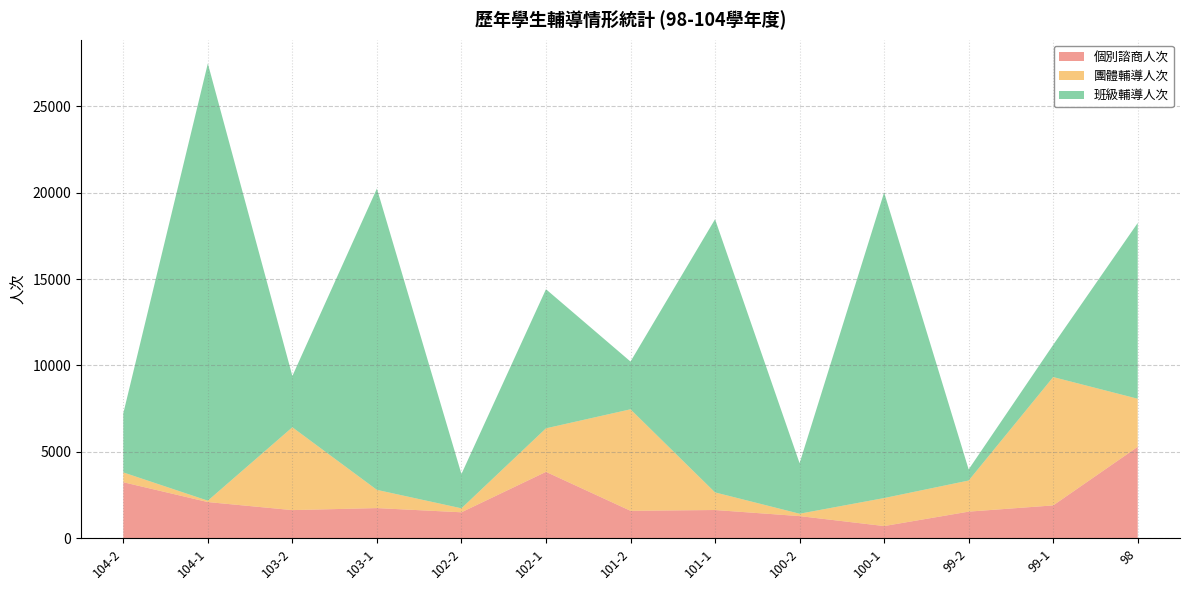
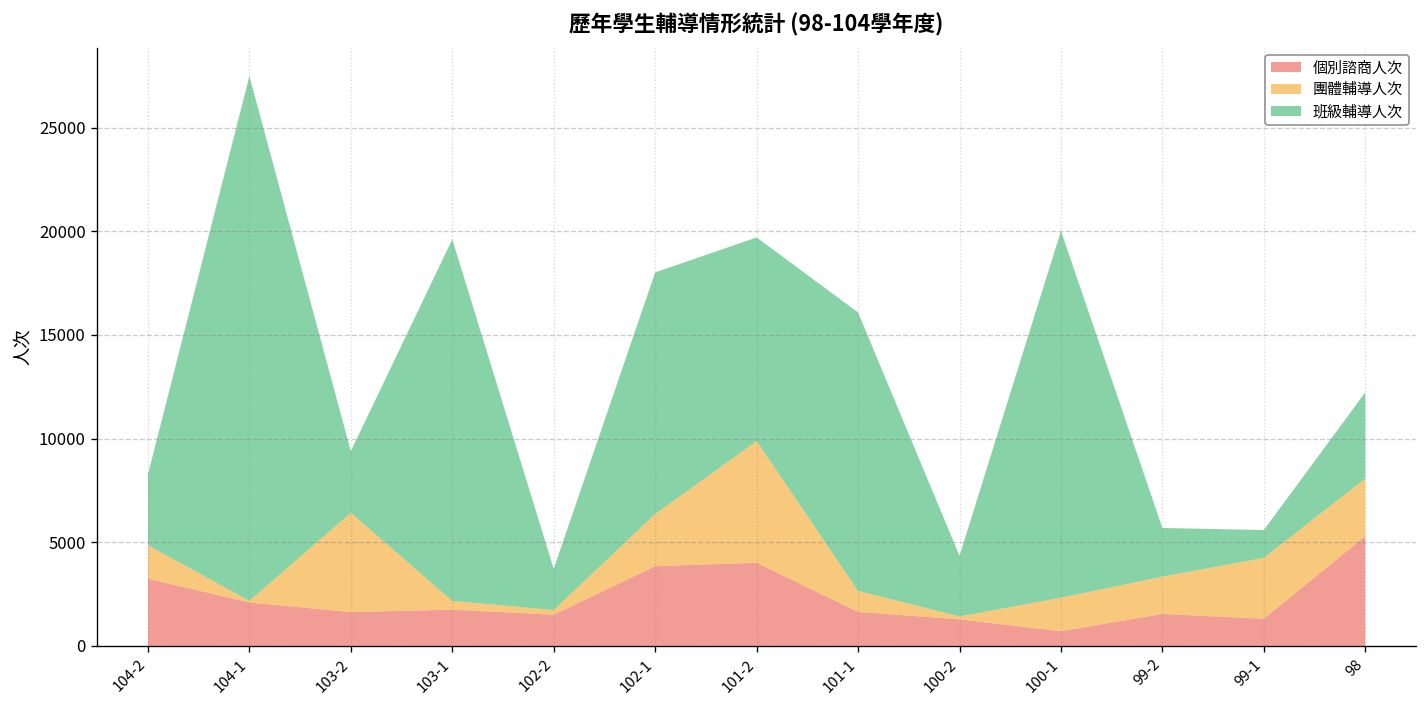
  {
    "個別諮商人次": {
      "104-2": 3200,
      "103-2": 1600,
      "103-1": 1700,
      "102-2": 1500,
      "102-1": 3800,
-     "101-2": 1600,
+     "101-2": 4000,
      "101-1": 1600,
      "100-1": 700,
      "99-2": 1500,
-     "99-1": 1900,
+     "99-1": 1300,
      "98": 5300
    },
    "團體輔導人次": {
-     "104-2": 600,
+     "104-2": 1600,
      "103-2": 4800,
-     "103-1": 1100,
+     "103-1": 400,
      "102-2": 200,
      "102-1": 2500,
      "101-2": 5900,
      "101-1": 1000,
      "100-1": 1600,
      "99-2": 1800,
-     "99-1": 7400,
+     "99-1": 2900,
      "98": 2800
    },
    "班級輔導人次": {
      "104-2": 3400,
      "104-1": 25300,
      "103-2": 3000,
      "103-1": 17400,
      "102-2": 2000,
-     "102-1": 8100,
-     "101-2": 2800,
-     "101-1": 15800,
+     "102-1": 11700,
+     "101-2": 9800,
+     "101-1": 13400,
      "100-2": 2900,
      "100-1": 17700,
-     "99-2": 600,
-     "99-1": 1900,
-     "98": 10200
+     "99-2": 2300,
+     "99-1": 1300,
+     "98": 4200
    }
  }
